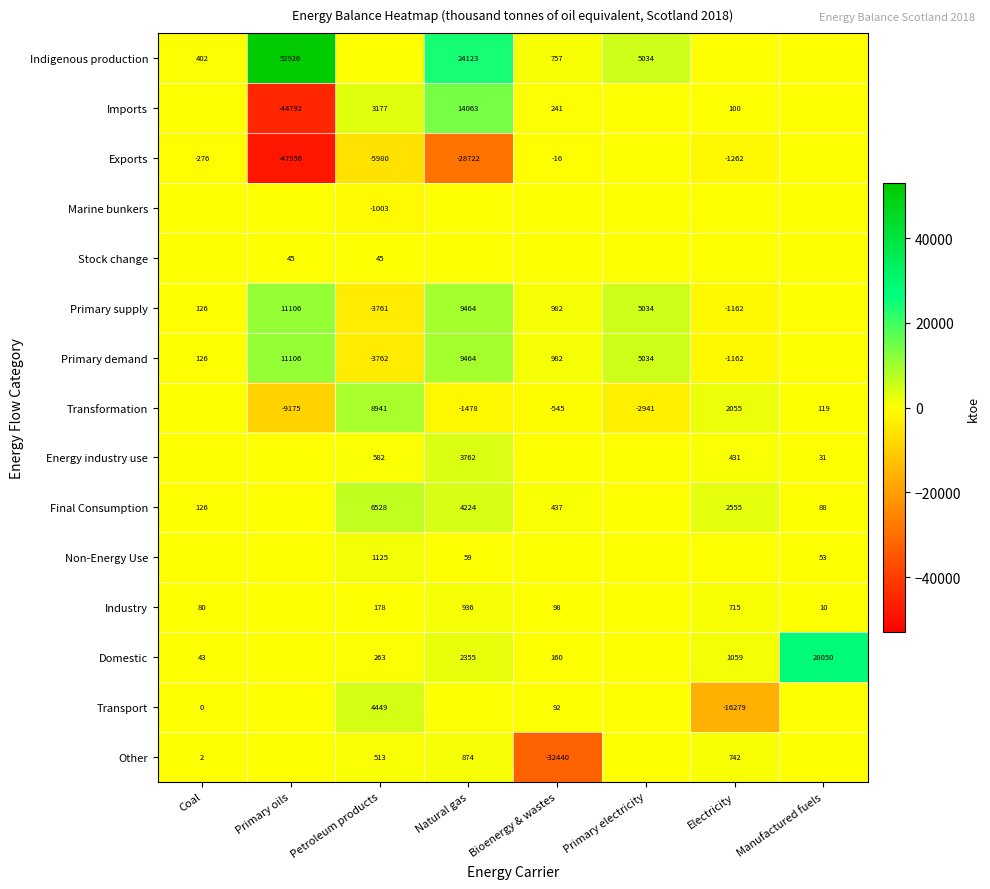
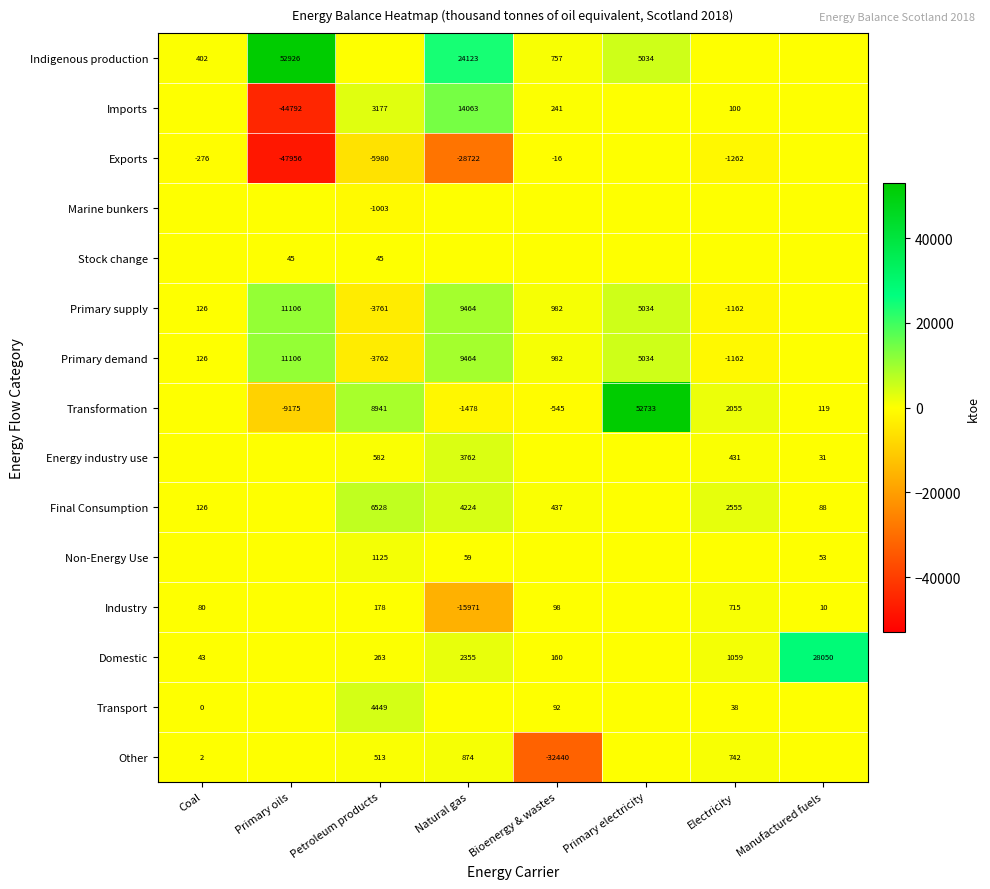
  {
    "Indigenous production": {
      "Coal": 402,
      "Primary oils": 52926,
      "Natural gas": 24123,
      "Bioenergy & wastes": 757,
      "Primary electricity": 5034
    },
    "Imports": {
      "Primary oils": -44792,
      "Petroleum products": 3177,
      "Natural gas": 14063,
      "Bioenergy & wastes": 241,
      "Electricity": 100
    },
    "Exports": {
      "Coal": -276,
      "Primary oils": -47956,
      "Petroleum products": -5980,
      "Natural gas": -28722,
      "Bioenergy & wastes": -16,
      "Electricity": -1262
    },
    "Marine bunkers": {
      "Petroleum products": -1003
    },
    "Stock change": {
      "Primary oils": 45,
      "Petroleum products": 45
    },
    "Primary supply": {
      "Coal": 126,
      "Primary oils": 11106,
      "Petroleum products": -3761,
      "Natural gas": 9464,
      "Bioenergy & wastes": 982,
      "Primary electricity": 5034,
      "Electricity": -1162
    },
    "Primary demand": {
      "Coal": 126,
      "Primary oils": 11106,
      "Petroleum products": -3762,
      "Natural gas": 9464,
      "Bioenergy & wastes": 982,
      "Primary electricity": 5034,
      "Electricity": -1162
    },
    "Transformation": {
      "Primary oils": -9175,
      "Petroleum products": 8941,
      "Natural gas": -1478,
      "Bioenergy & wastes": -545,
-     "Primary electricity": -2941,
+     "Primary electricity": 52733,
      "Electricity": 2055,
      "Manufactured fuels": 119
    },
    "Energy industry use": {
      "Petroleum products": 582,
      "Natural gas": 3762,
      "Electricity": 431,
      "Manufactured fuels": 31
    },
    "Final Consumption": {
      "Coal": 126,
      "Petroleum products": 6528,
      "Natural gas": 4224,
      "Bioenergy & wastes": 437,
      "Electricity": 2555,
      "Manufactured fuels": 88
    },
    "Non-Energy Use": {
      "Petroleum products": 1125,
      "Natural gas": 59,
      "Manufactured fuels": 53
    },
    "Industry": {
      "Coal": 80,
      "Petroleum products": 178,
-     "Natural gas": 936,
+     "Natural gas": -15971,
      "Bioenergy & wastes": 98,
      "Electricity": 715,
      "Manufactured fuels": 10
    },
    "Domestic": {
      "Coal": 43,
      "Petroleum products": 263,
      "Natural gas": 2355,
      "Bioenergy & wastes": 160,
      "Electricity": 1059,
      "Manufactured fuels": 28050
    },
    "Transport": {
      "Coal": 0,
      "Petroleum products": 4449,
      "Bioenergy & wastes": 92,
-     "Electricity": -16279
+     "Electricity": 38
    },
    "Other": {
      "Coal": 2,
      "Petroleum products": 513,
      "Natural gas": 874,
      "Bioenergy & wastes": -32440,
      "Electricity": 742
    }
  }
